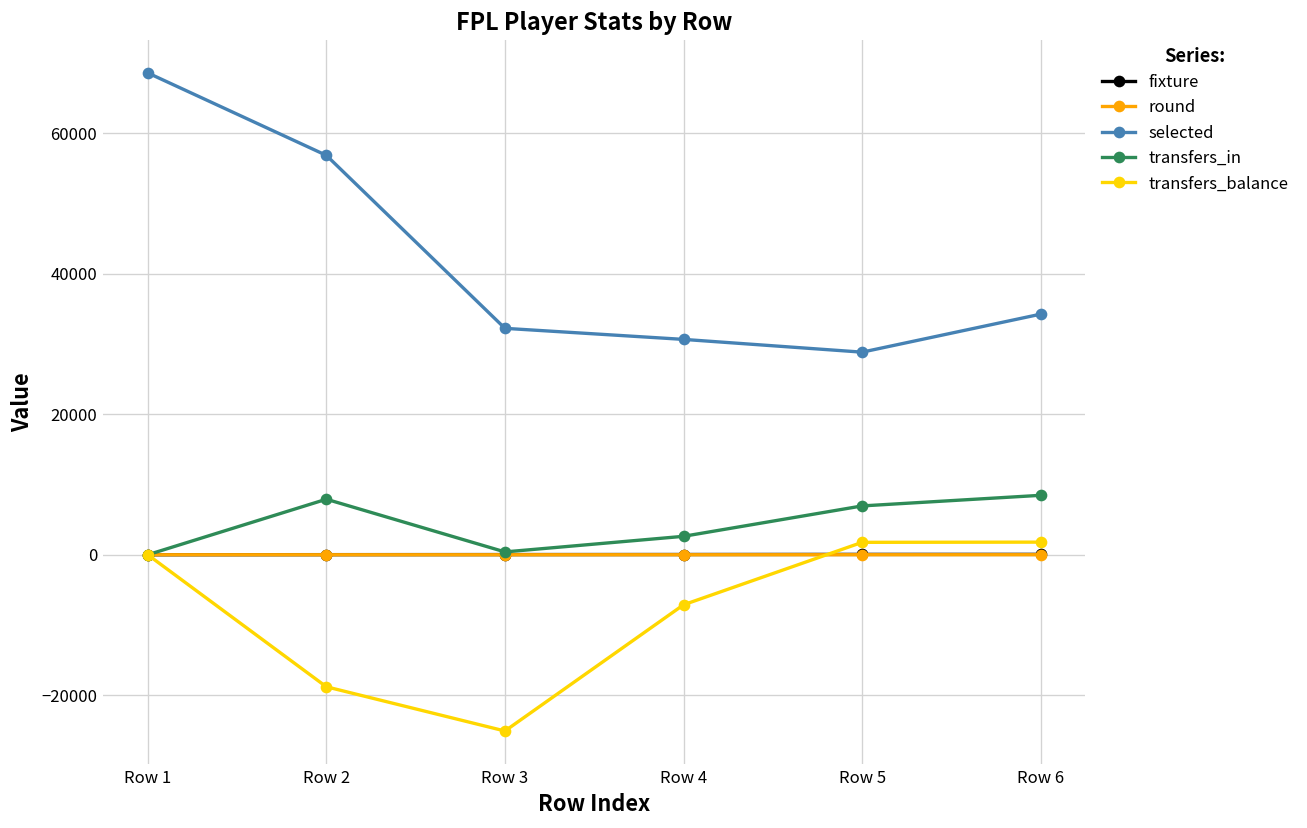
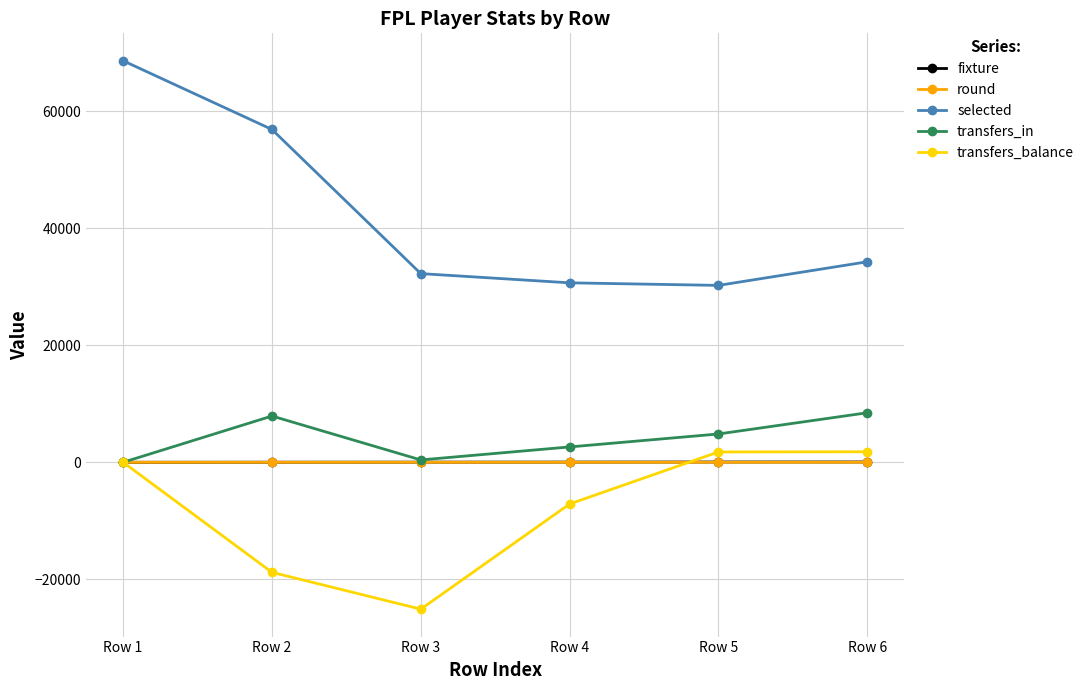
  {
    "selected": {
      "Row 1": 69000,
      "Row 2": 57000,
      "Row 3": 32000,
      "Row 4": 31000,
-     "Row 5": 29000,
+     "Row 5": 30000,
      "Row 6": 34000
    },
    "transfers_in": {
      "Row 2": 8000,
      "Row 4": 3000,
-     "Row 5": 7000,
+     "Row 5": 5000,
      "Row 6": 8000
    }
  }
